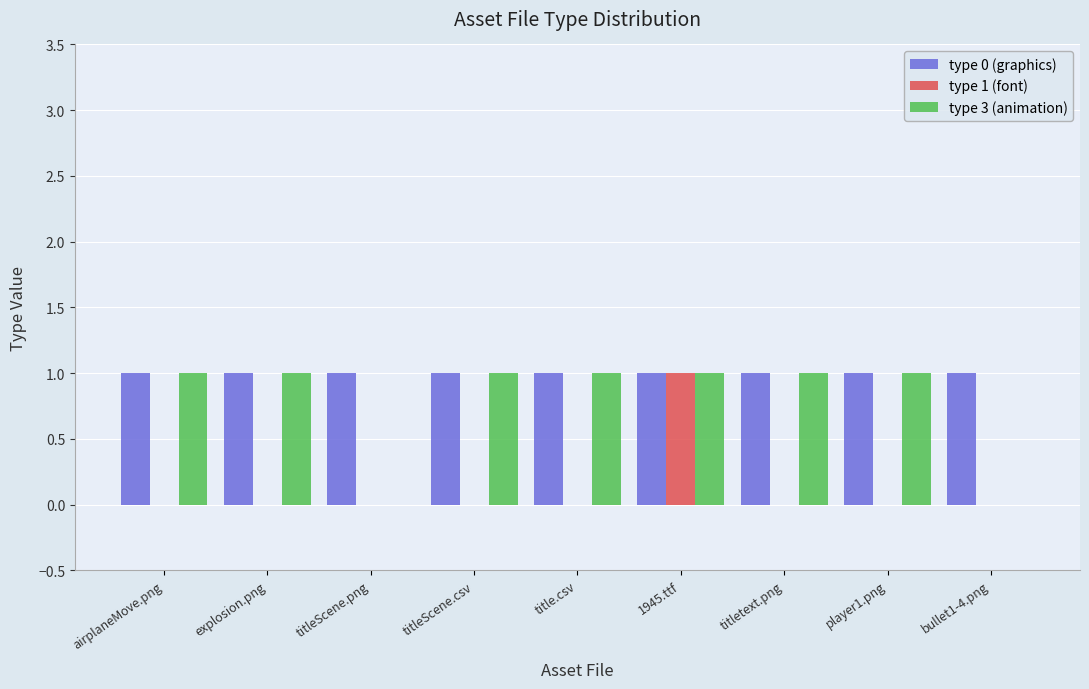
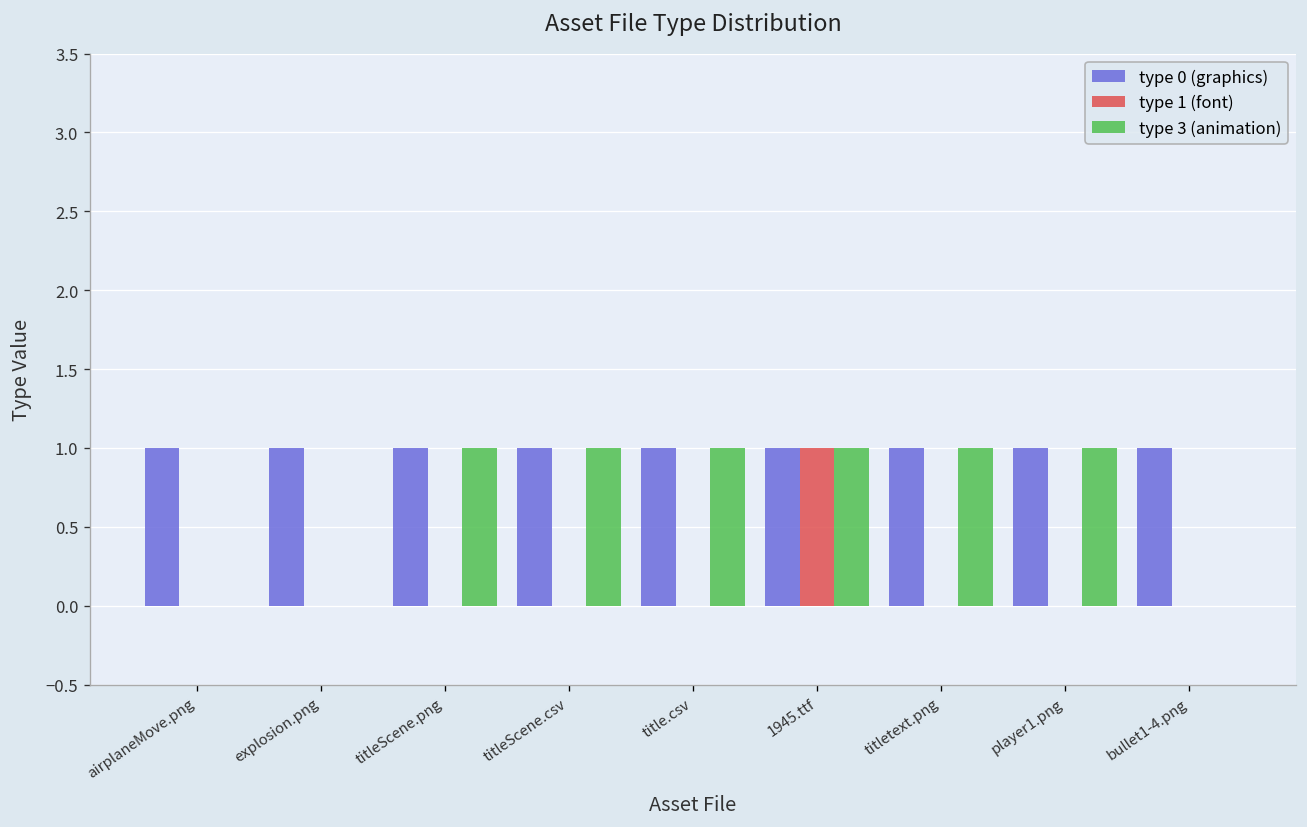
  {
    "type 0 (graphics)": {
      "airplaneMove.png": 1,
      "explosion.png": 1,
      "titleScene.png": 1,
      "titleScene.csv": 1,
      "title.csv": 1,
      "1945.ttf": 1,
      "titletext.png": 1,
      "player1.png": 1,
      "bullet1-4.png": 1
    },
    "type 1 (font)": {
      "airplaneMove.png": 0,
      "explosion.png": 0,
      "titleScene.png": 0,
      "titleScene.csv": 0,
      "title.csv": 0,
      "1945.ttf": 1,
      "titletext.png": 0,
      "player1.png": 0,
      "bullet1-4.png": 0
    },
    "type 3 (animation)": {
-     "airplaneMove.png": 1,
-     "explosion.png": 1,
-     "titleScene.png": 0,
+     "airplaneMove.png": 0,
+     "explosion.png": 0,
+     "titleScene.png": 1,
      "titleScene.csv": 1,
      "title.csv": 1,
      "1945.ttf": 1,
      "titletext.png": 1,
      "player1.png": 1,
      "bullet1-4.png": 0
    }
  }
